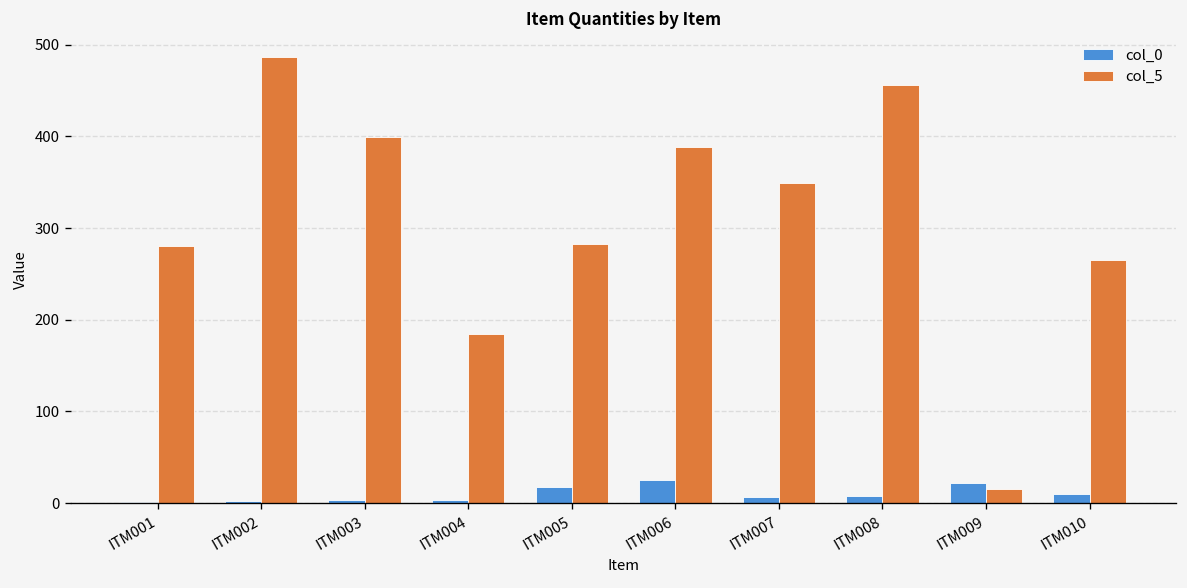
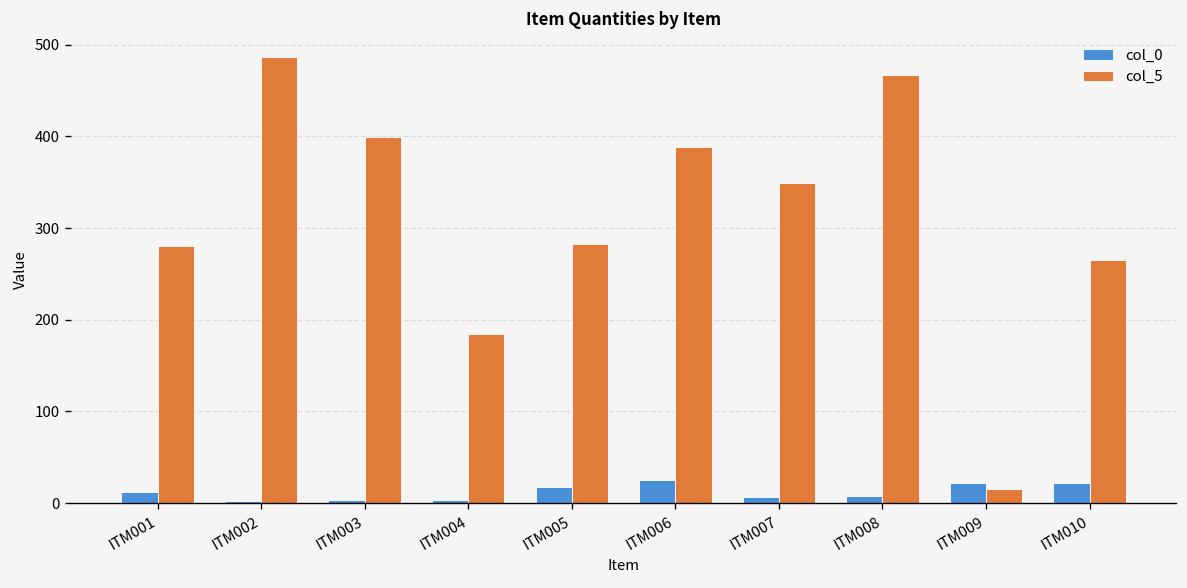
  {
    "col_0": {
-     "ITM001": 0,
+     "ITM001": 10,
      "ITM004": 0,
      "ITM005": 20,
      "ITM006": 30,
      "ITM007": 10,
      "ITM008": 10,
      "ITM009": 20,
-     "ITM010": 10
+     "ITM010": 20
    },
    "col_5": {
      "ITM001": 280,
      "ITM002": 490,
      "ITM003": 400,
      "ITM004": 180,
      "ITM005": 280,
      "ITM006": 390,
      "ITM007": 350,
-     "ITM008": 460,
+     "ITM008": 470,
      "ITM009": 20,
      "ITM010": 270
    }
  }
